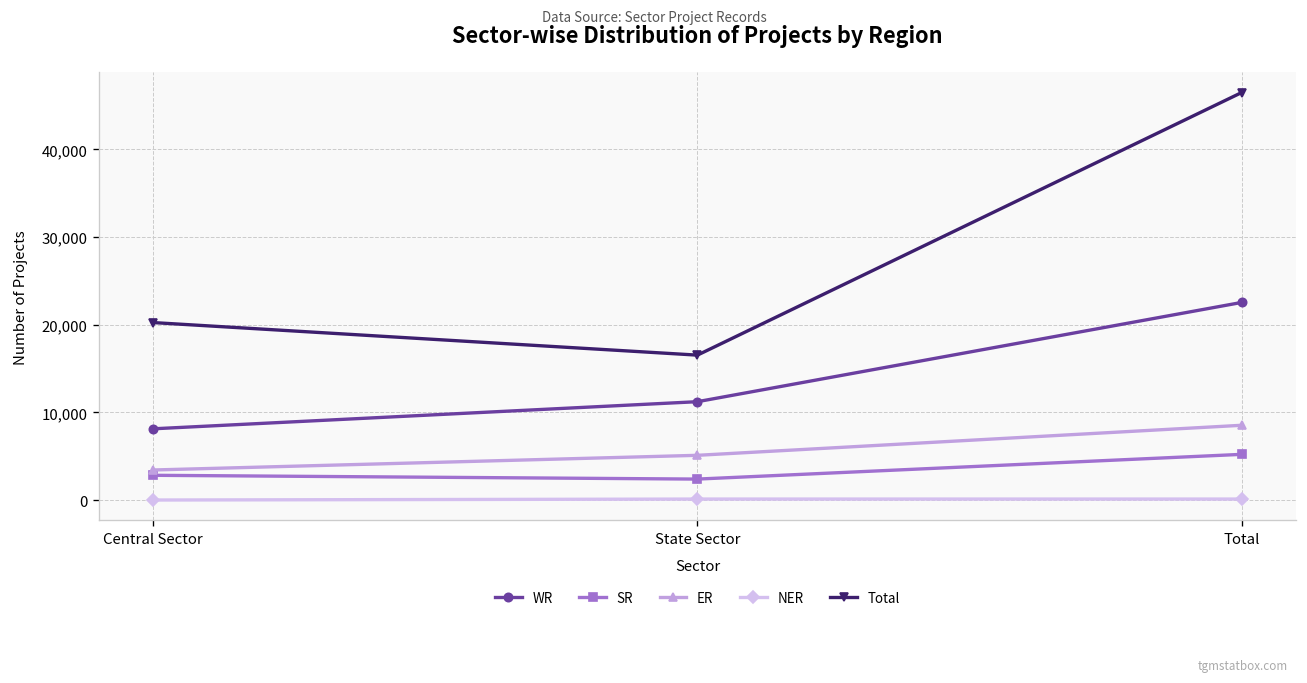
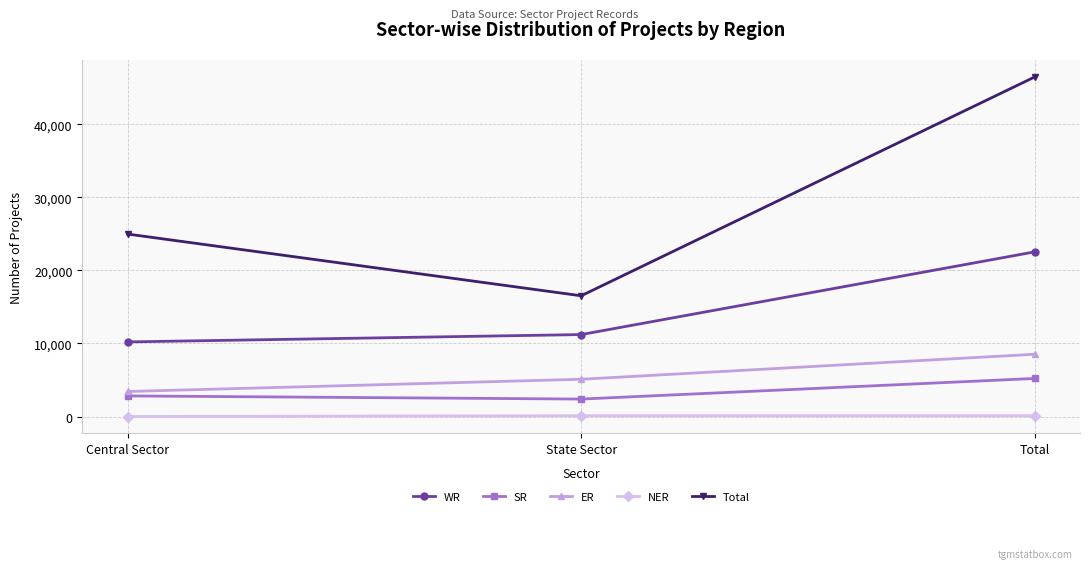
  {
    "WR": {
-     "Central Sector": "8,000",
+     "Central Sector": "10,000",
      "State Sector": "11,000",
      "Total": "23,000"
    },
    "Total": {
-     "Central Sector": "20,000",
+     "Central Sector": "25,000",
      "State Sector": "17,000",
      "Total": "46,000"
    }
  }
